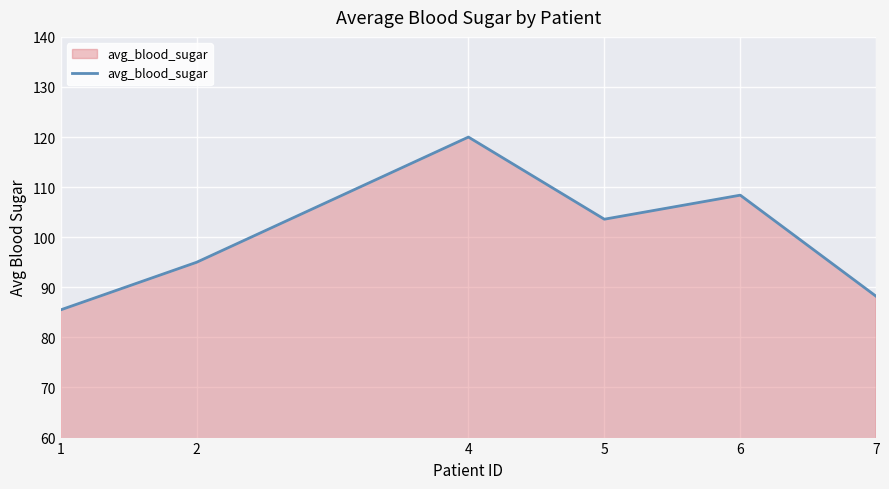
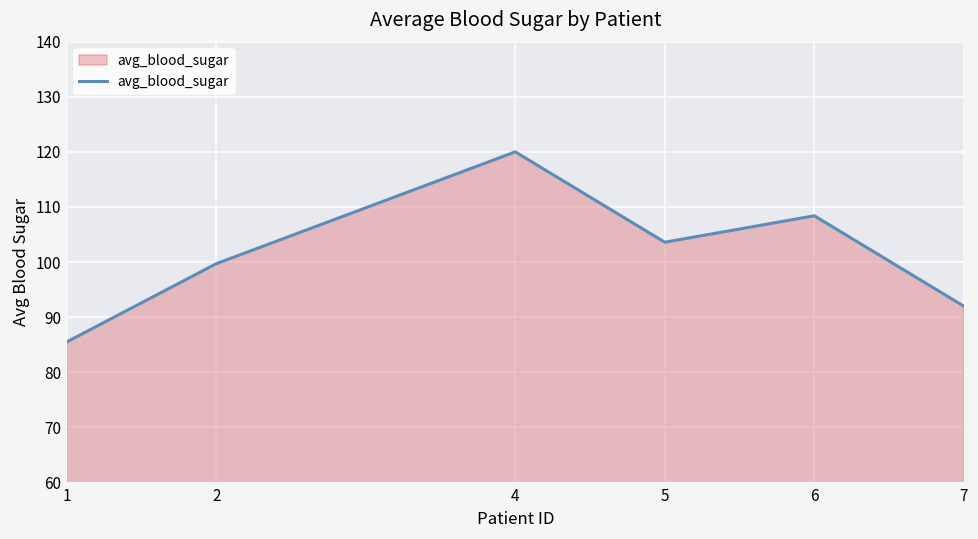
  {
    "1": 86,
-   "2": 95,
+   "2": 100,
    "4": 120,
    "5": 104,
    "6": 108,
-   "7": 88
+   "7": 92
  }
